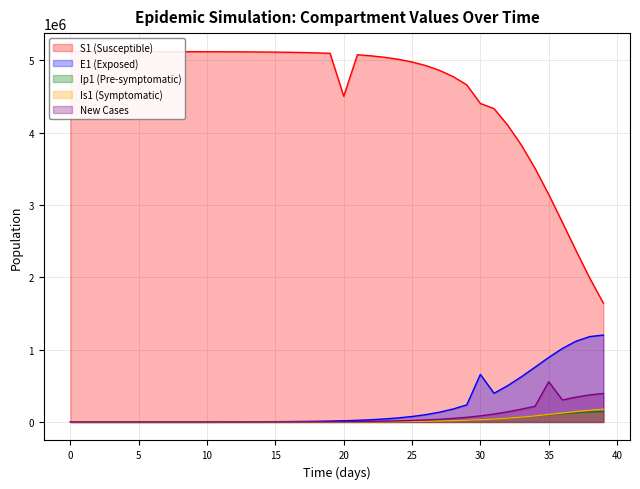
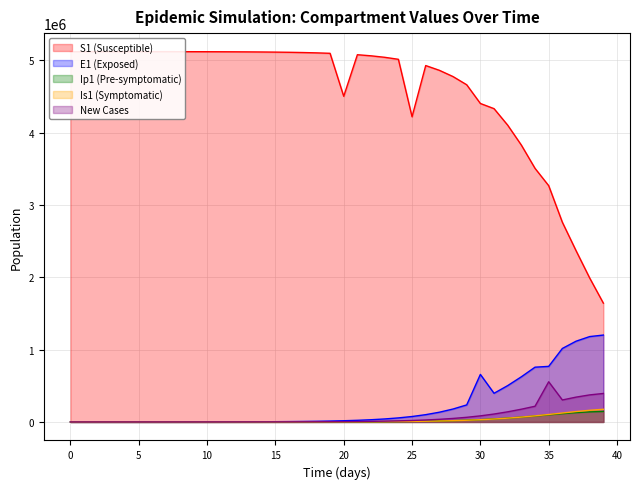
  {
    "S1 (Susceptible)": {
      "10": 5100000,
      "15": 5100000,
      "20": 4500000,
-     "25": 5000000,
+     "25": 4200000,
      "30": 4400000,
-     "35": 3100000
+     "35": 3300000
    },
    "E1 (Exposed)": {
      "25": 100000,
      "30": 700000,
-     "35": 900000
+     "35": 800000
    },
    "New Cases": {
      "30": 100000,
      "35": 600000
    }
  }
